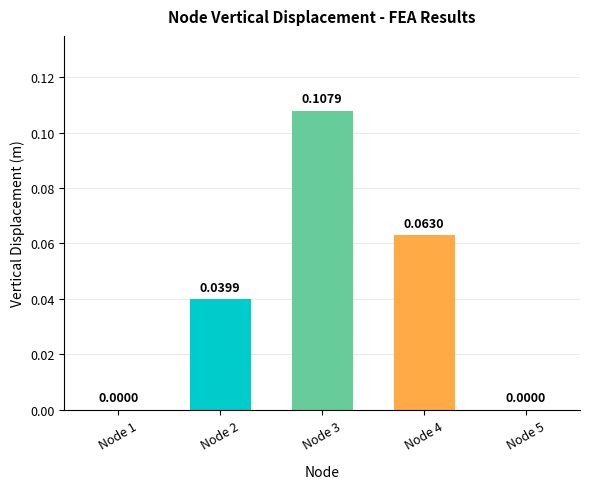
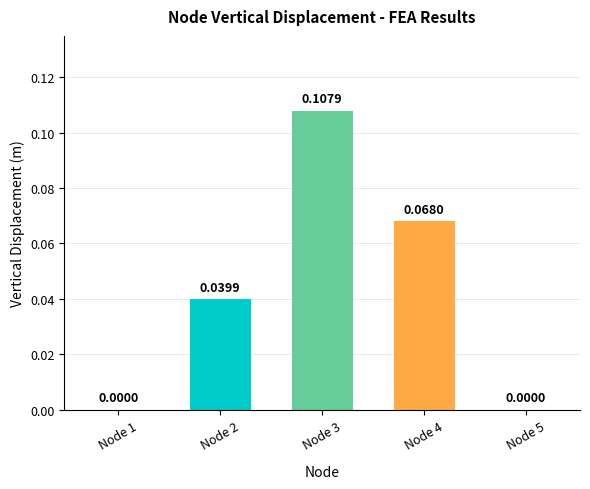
  {
    "Node 1": 0.0000,
    "Node 2": 0.0399,
    "Node 3": 0.1079,
-   "Node 4": 0.0630,
+   "Node 4": 0.0680,
    "Node 5": 0.0000
  }
